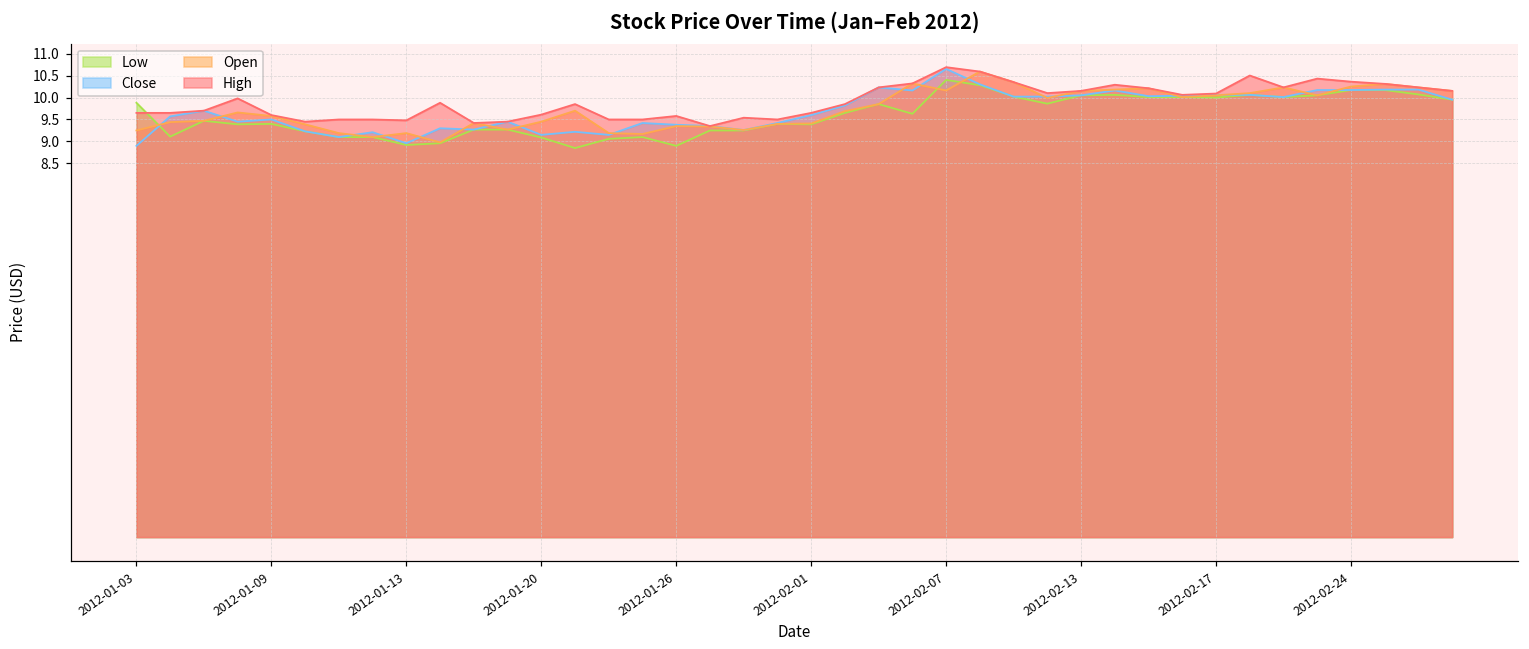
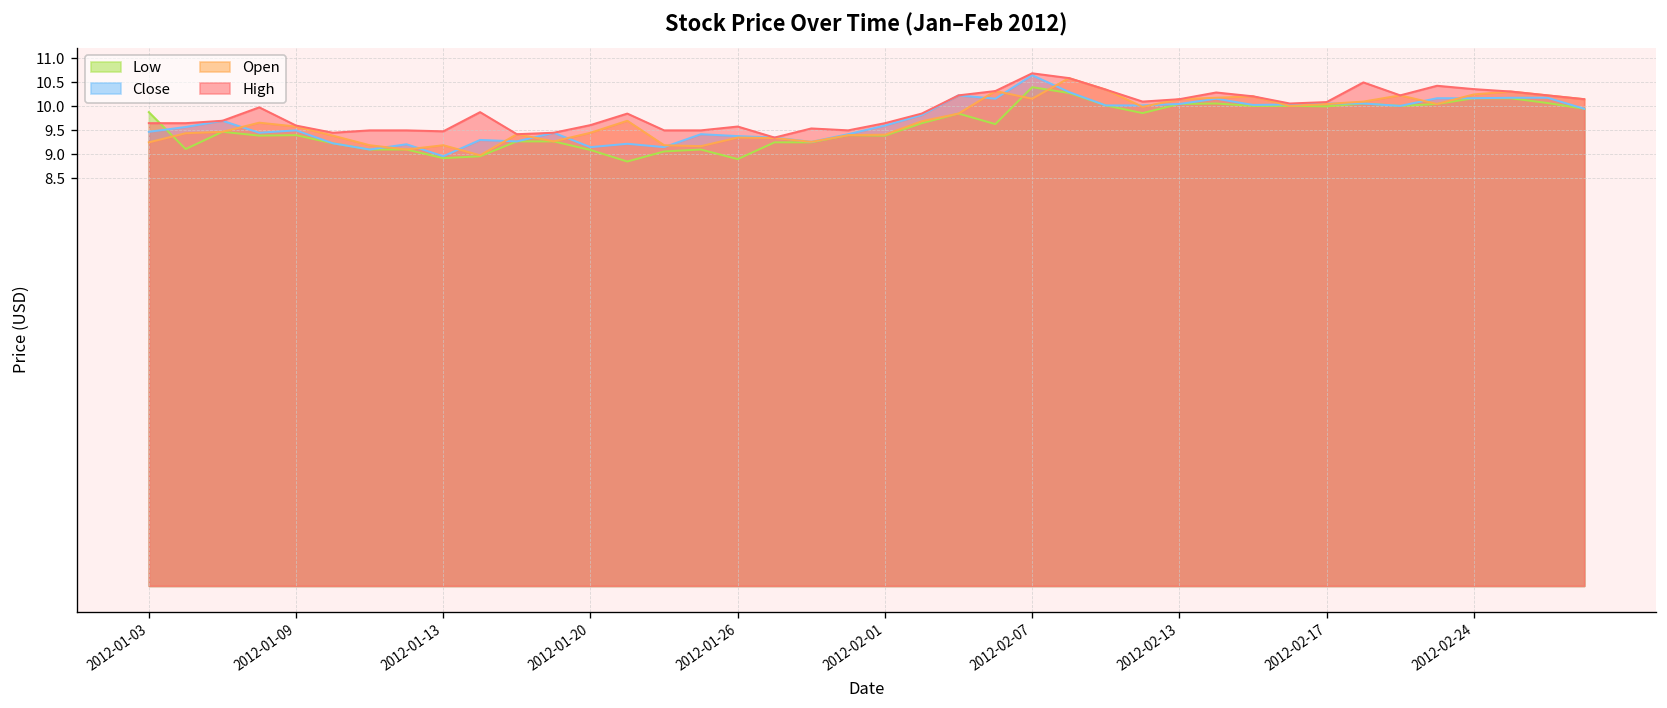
  {
    "Low": {
      "2012-01-03": 9.9,
      "2012-01-09": 9.4,
      "2012-01-26": 8.9,
      "2012-02-07": 10.4
    },
    "Close": {
-     "2012-01-03": 8.9,
+     "2012-01-03": 9.5,
      "2012-01-09": 9.5
    }
  }
